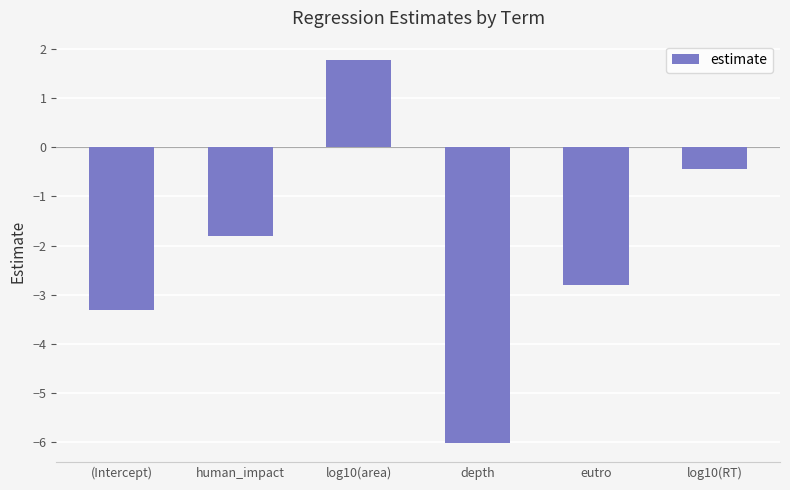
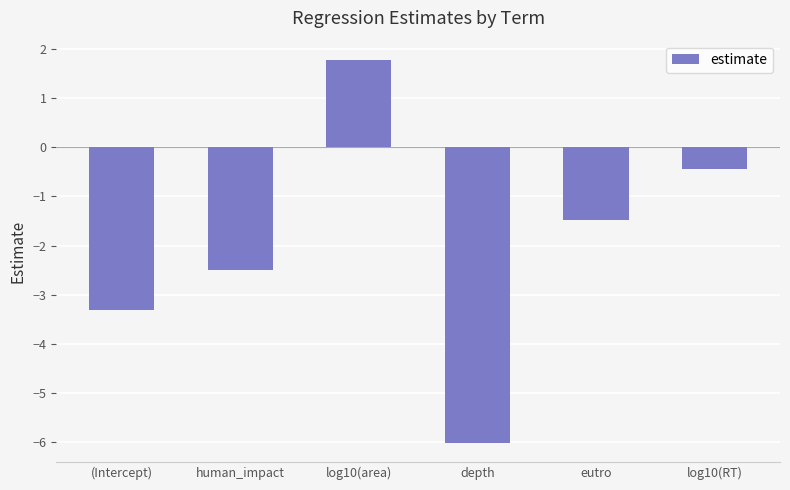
  {
    "(Intercept)": -3.3,
-   "human_impact": -1.8,
+   "human_impact": -2.5,
    "log10(area)": 1.8,
    "depth": -6.0,
-   "eutro": -2.8,
+   "eutro": -1.5,
    "log10(RT)": -0.4
  }
